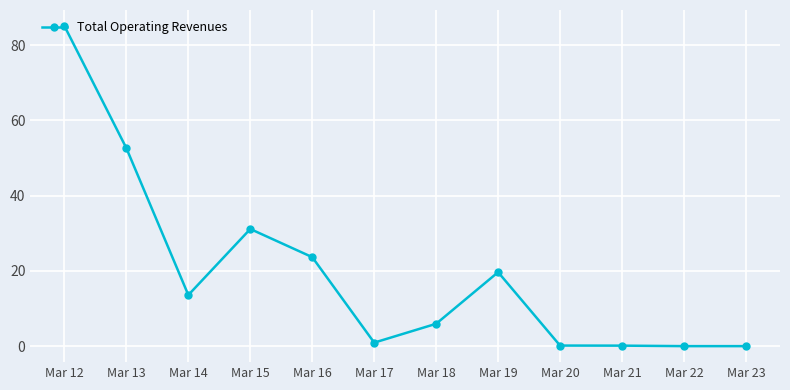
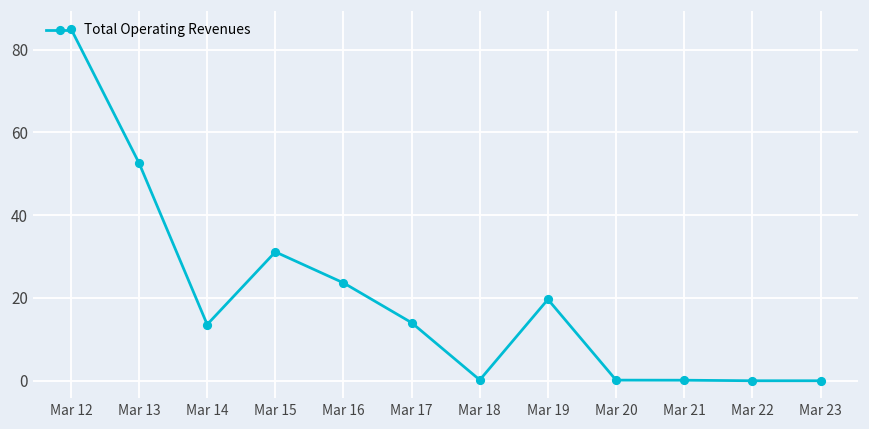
  {
    "Mar 12": 85,
    "Mar 13": 53,
    "Mar 14": 14,
    "Mar 15": 31,
    "Mar 16": 24,
-   "Mar 17": 1,
-   "Mar 18": 6,
+   "Mar 17": 14,
+   "Mar 18": 0,
    "Mar 19": 20,
    "Mar 20": 0,
    "Mar 21": 0,
    "Mar 22": 0,
    "Mar 23": 0
  }
